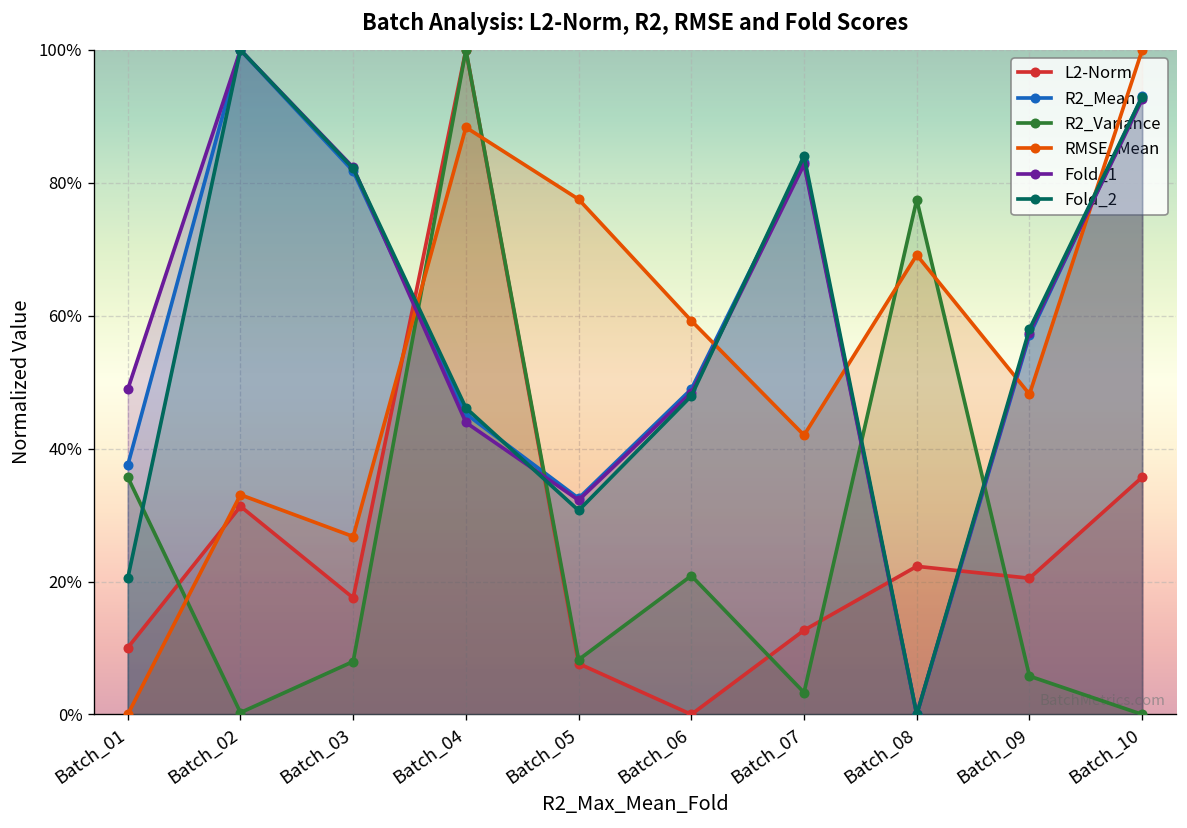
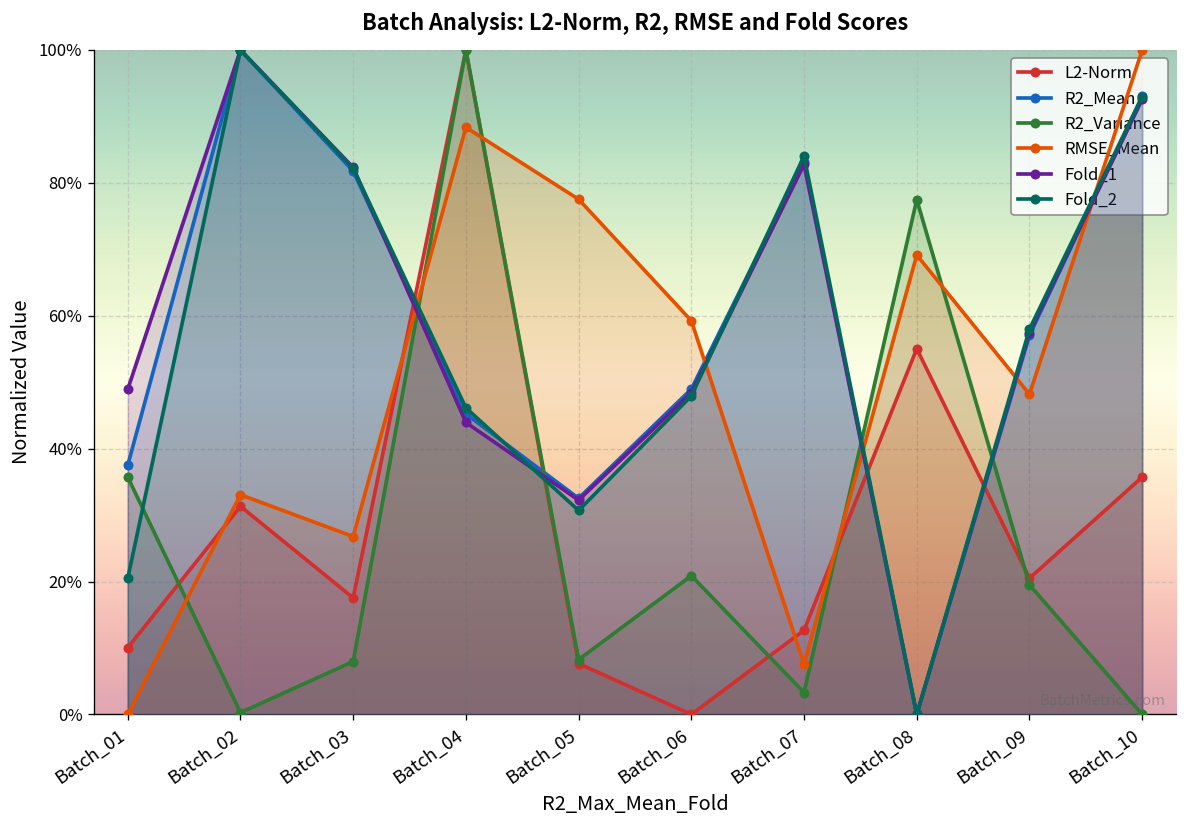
  {
    "L2-Norm": {
      "Batch_01": "10%",
      "Batch_02": "31%",
      "Batch_03": "18%",
      "Batch_05": "8%",
      "Batch_06": "0%",
      "Batch_07": "13%",
-     "Batch_08": "22%",
+     "Batch_08": "55%",
      "Batch_09": "21%",
      "Batch_10": "36%"
    },
    "R2_Mean": {
      "Batch_01": "38%",
      "Batch_04": "45%",
      "Batch_06": "49%"
    },
    "R2_Variance": {
      "Batch_01": "36%",
      "Batch_02": "0%",
      "Batch_03": "8%",
      "Batch_05": "8%",
      "Batch_06": "21%",
      "Batch_07": "3%",
      "Batch_08": "77%",
-     "Batch_09": "6%",
+     "Batch_09": "20%",
      "Batch_10": "0%"
    },
    "RMSE_Mean": {
      "Batch_01": "0%",
      "Batch_02": "33%",
      "Batch_03": "27%",
      "Batch_04": "88%",
      "Batch_05": "78%",
      "Batch_06": "59%",
-     "Batch_07": "42%",
+     "Batch_07": "8%",
      "Batch_08": "69%",
      "Batch_09": "48%",
      "Batch_10": "100%"
    },
    "Fold_1": {
      "Batch_01": "49%",
      "Batch_04": "44%",
      "Batch_06": "48%"
    },
    "Fold_2": {
      "Batch_01": "20%",
      "Batch_04": "46%",
      "Batch_05": "31%",
      "Batch_06": "48%",
      "Batch_07": "84%",
      "Batch_09": "58%"
    }
  }
